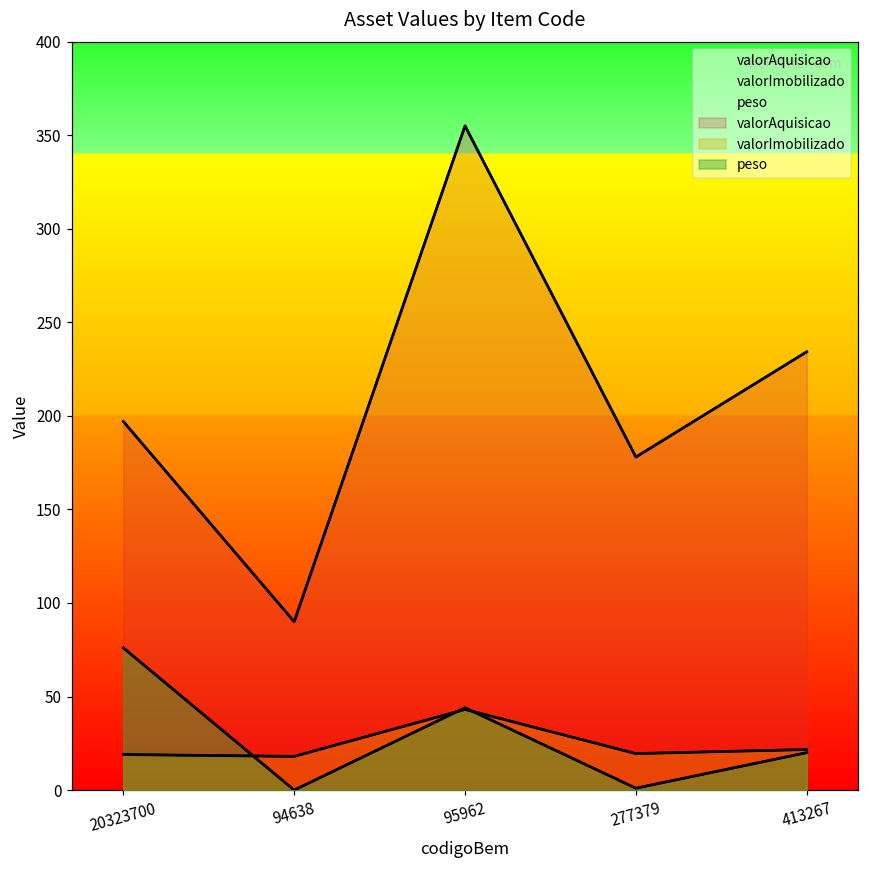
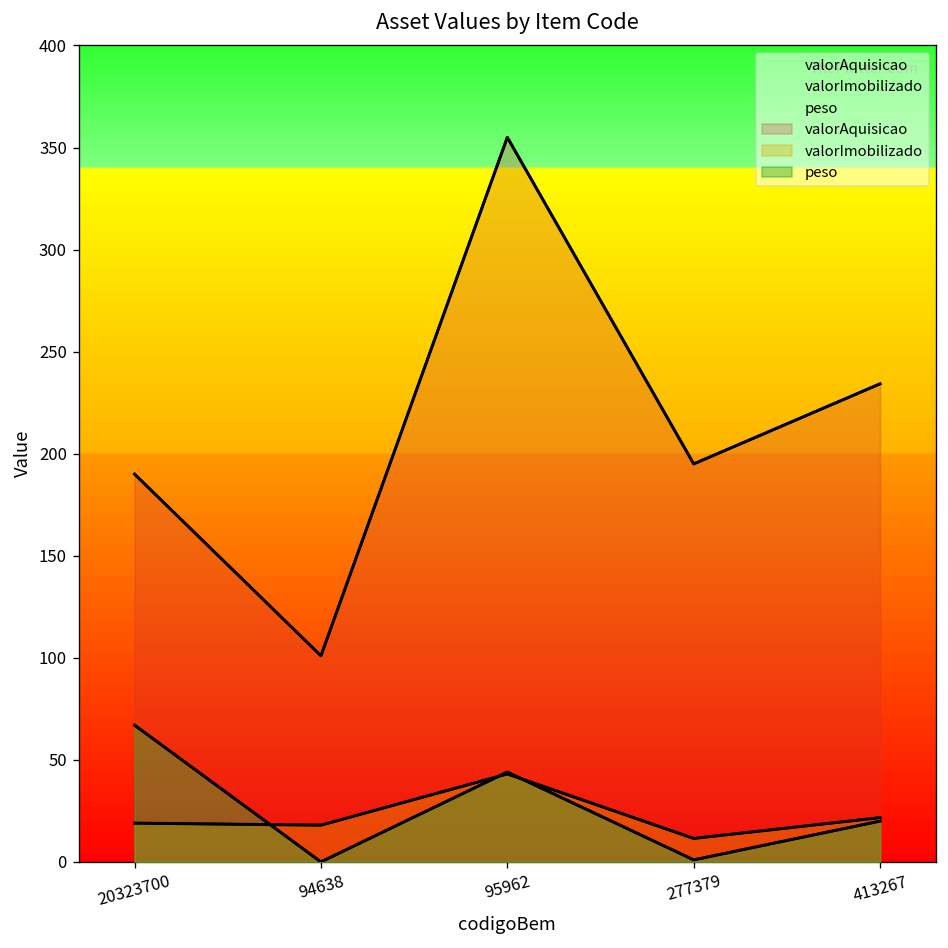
  {
    "valorAquisicao": {
-     "20323700": 197,
-     "94638": 90,
+     "20323700": 190,
+     "94638": 101,
      "95962": 355,
-     "277379": 178,
+     "277379": 195,
      "413267": 234
    },
    "valorImobilizado": {
      "20323700": 19,
      "94638": 18,
-     "277379": 20,
+     "277379": 12,
      "413267": 22
    },
    "peso": {
-     "20323700": 76,
+     "20323700": 67,
      "94638": 0,
      "277379": 1,
      "413267": 20
    }
  }
